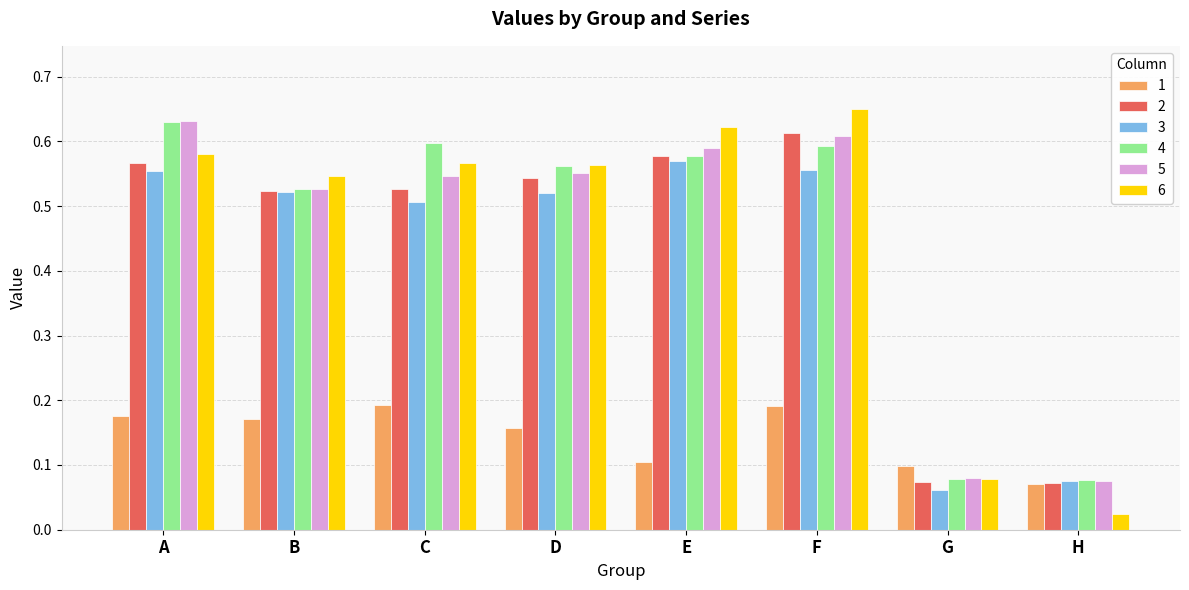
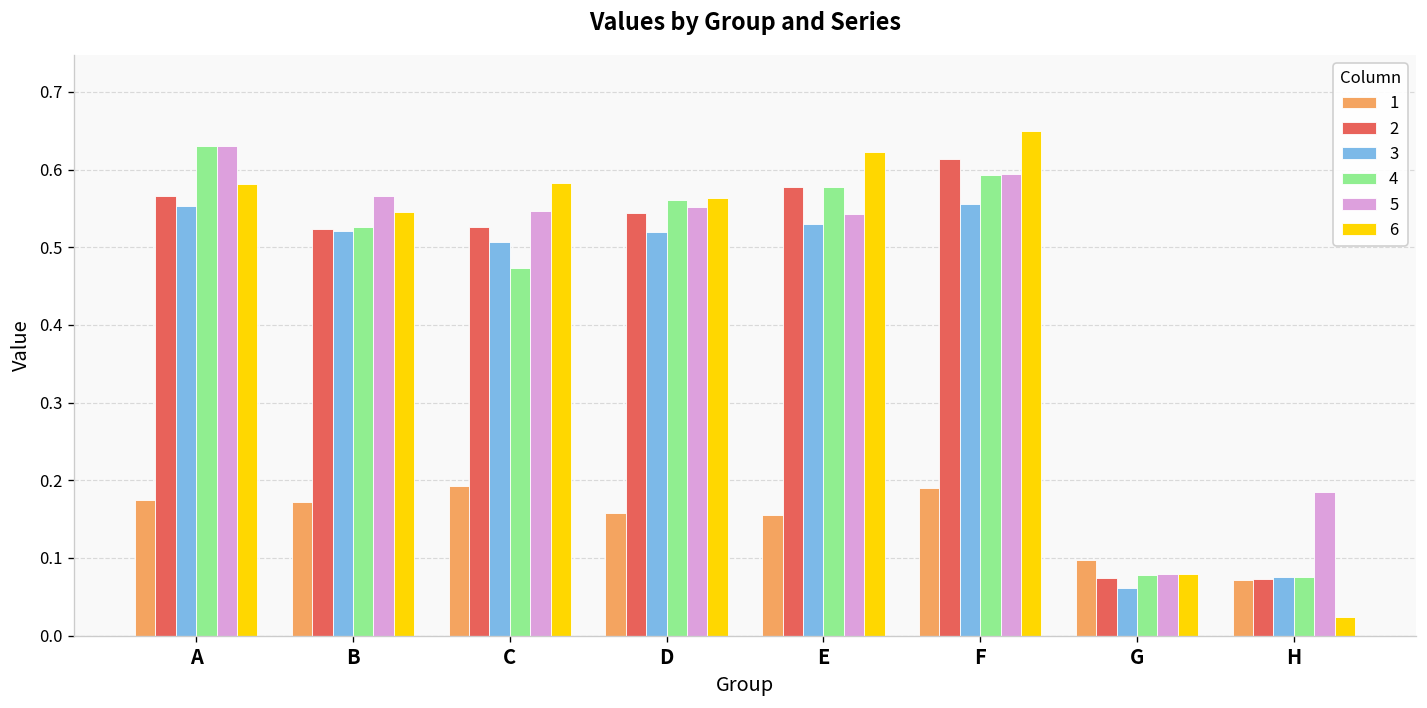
  {
    "1": {
      "A": 0.18,
      "B": 0.17,
      "C": 0.19,
      "D": 0.16,
-     "E": 0.10,
+     "E": 0.15,
      "F": 0.19,
      "G": 0.10,
      "H": 0.07
    },
    "2": {
      "A": 0.57,
      "B": 0.52,
      "C": 0.53,
      "D": 0.54,
      "E": 0.58,
      "F": 0.61,
      "G": 0.07,
      "H": 0.07
    },
    "3": {
      "A": 0.55,
      "B": 0.52,
      "C": 0.51,
      "D": 0.52,
-     "E": 0.57,
+     "E": 0.53,
      "F": 0.56,
      "G": 0.06,
      "H": 0.07
    },
    "4": {
      "A": 0.63,
      "B": 0.53,
-     "C": 0.60,
+     "C": 0.47,
      "D": 0.56,
      "E": 0.58,
      "F": 0.59,
      "G": 0.08,
      "H": 0.08
    },
    "5": {
      "A": 0.63,
-     "B": 0.53,
+     "B": 0.57,
      "C": 0.55,
      "D": 0.55,
-     "E": 0.59,
-     "F": 0.61,
+     "E": 0.54,
+     "F": 0.59,
      "G": 0.08,
-     "H": 0.07
+     "H": 0.19
    },
    "6": {
      "A": 0.58,
      "B": 0.55,
-     "C": 0.57,
+     "C": 0.58,
      "D": 0.56,
      "E": 0.62,
      "F": 0.65,
      "G": 0.08,
      "H": 0.02
    }
  }
